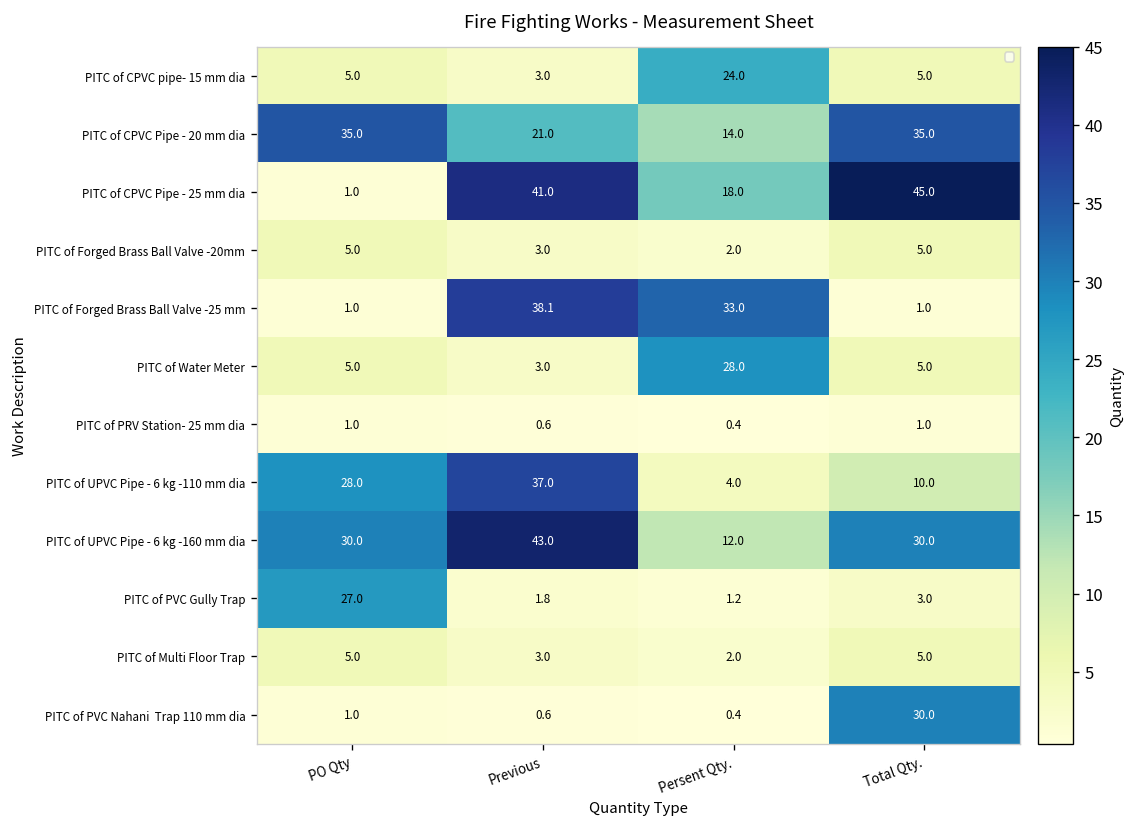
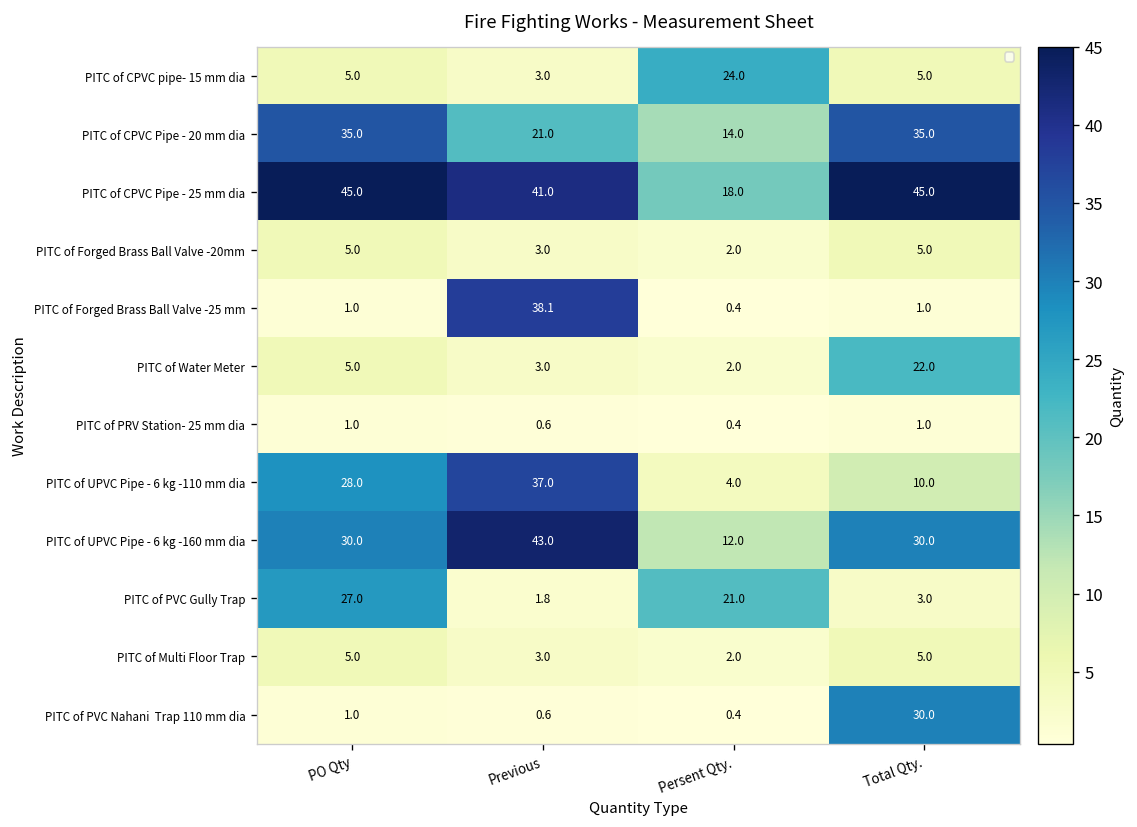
  {
    "PITC of CPVC pipe- 15 mm dia": {
      "PO Qty": 5.0,
      "Previous": 3.0,
      "Persent Qty.": 24.0,
      "Total Qty.": 5.0
    },
    "PITC of CPVC Pipe - 20 mm dia": {
      "PO Qty": 35.0,
      "Previous": 21.0,
      "Persent Qty.": 14.0,
      "Total Qty.": 35.0
    },
    "PITC of CPVC Pipe - 25 mm dia": {
-     "PO Qty": 1.0,
+     "PO Qty": 45.0,
      "Previous": 41.0,
      "Persent Qty.": 18.0,
      "Total Qty.": 45.0
    },
    "PITC of Forged Brass Ball Valve -20mm": {
      "PO Qty": 5.0,
      "Previous": 3.0,
      "Persent Qty.": 2.0,
      "Total Qty.": 5.0
    },
    "PITC of Forged Brass Ball Valve -25 mm": {
      "PO Qty": 1.0,
      "Previous": 38.1,
-     "Persent Qty.": 33.0,
+     "Persent Qty.": 0.4,
      "Total Qty.": 1.0
    },
    "PITC of Water Meter": {
      "PO Qty": 5.0,
      "Previous": 3.0,
-     "Persent Qty.": 28.0,
-     "Total Qty.": 5.0
+     "Persent Qty.": 2.0,
+     "Total Qty.": 22.0
    },
    "PITC of PRV Station- 25 mm dia": {
      "PO Qty": 1.0,
      "Previous": 0.6,
      "Persent Qty.": 0.4,
      "Total Qty.": 1.0
    },
    "PITC of UPVC Pipe - 6 kg -110 mm dia": {
      "PO Qty": 28.0,
      "Previous": 37.0,
      "Persent Qty.": 4.0,
      "Total Qty.": 10.0
    },
    "PITC of UPVC Pipe - 6 kg -160 mm dia": {
      "PO Qty": 30.0,
      "Previous": 43.0,
      "Persent Qty.": 12.0,
      "Total Qty.": 30.0
    },
    "PITC of PVC Gully Trap": {
      "PO Qty": 27.0,
      "Previous": 1.8,
-     "Persent Qty.": 1.2,
+     "Persent Qty.": 21.0,
      "Total Qty.": 3.0
    },
    "PITC of Multi Floor Trap": {
      "PO Qty": 5.0,
      "Previous": 3.0,
      "Persent Qty.": 2.0,
      "Total Qty.": 5.0
    },
    "PITC of PVC Nahani Trap 110 mm dia": {
      "PO Qty": 1.0,
      "Previous": 0.6,
      "Persent Qty.": 0.4,
      "Total Qty.": 30.0
    }
  }
